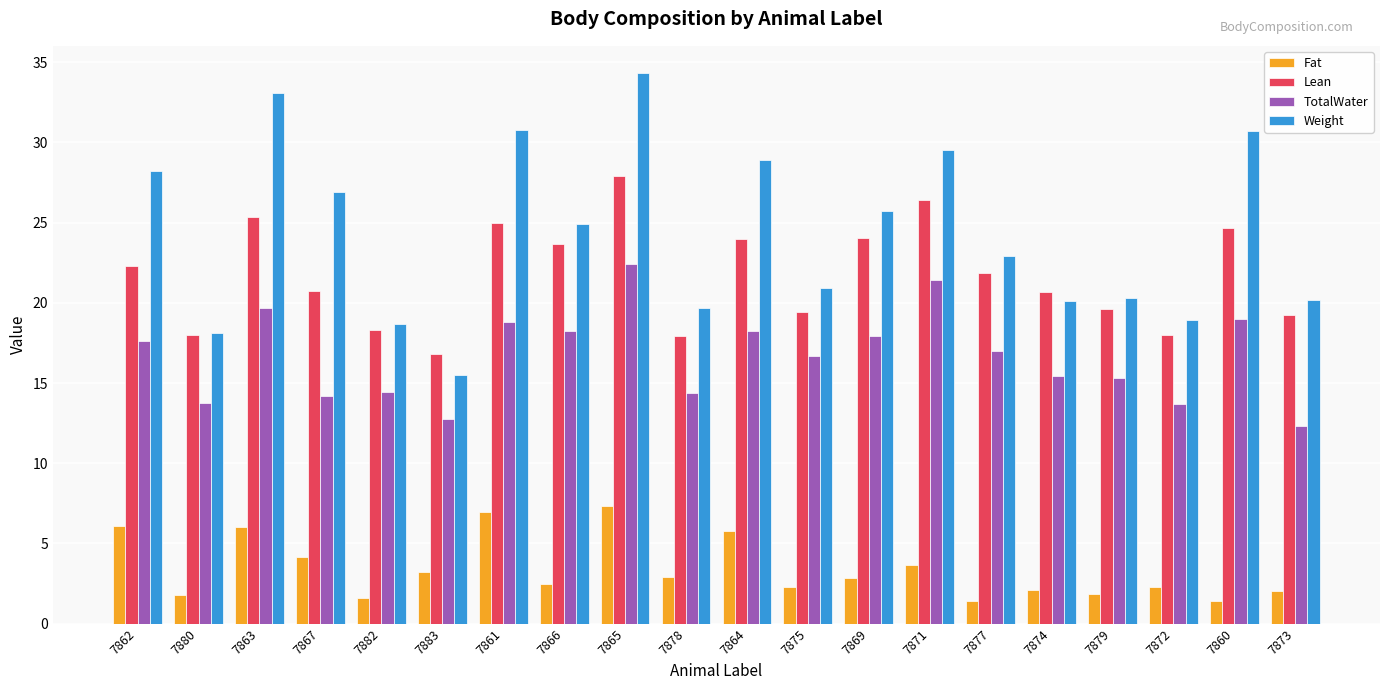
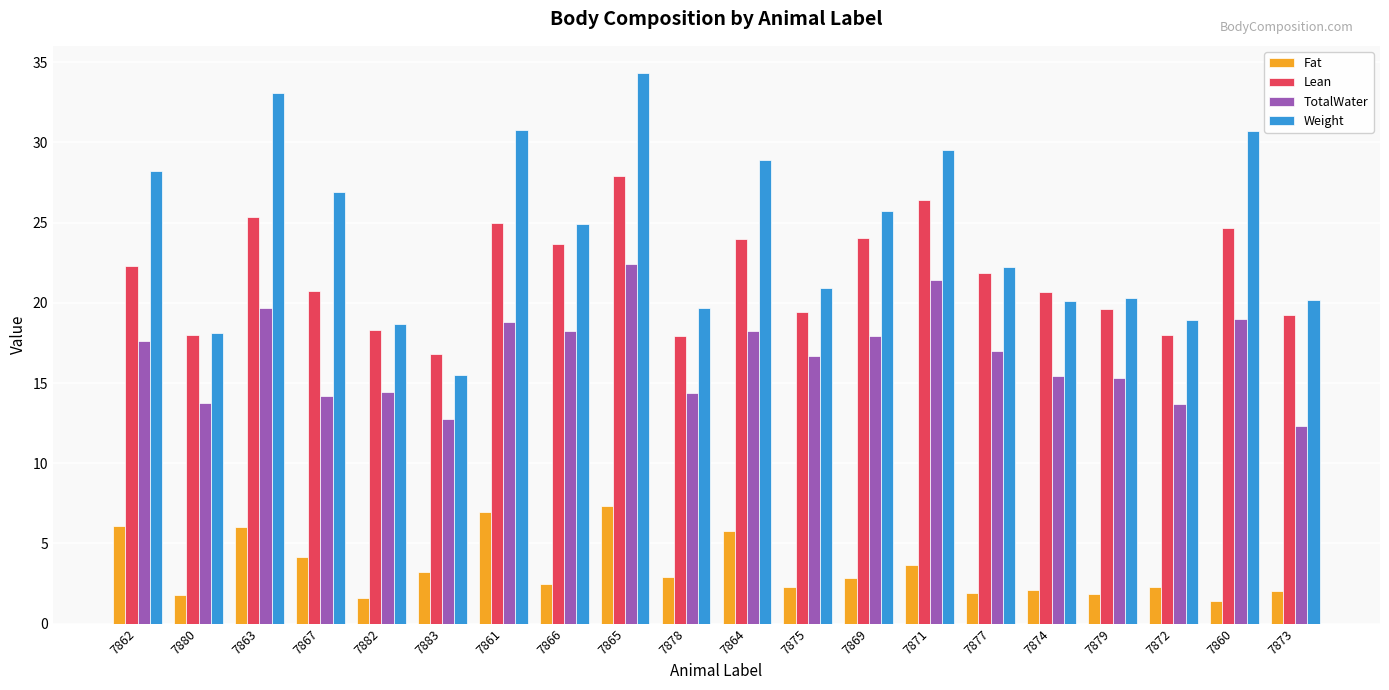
  {
    "Fat": {
      "7862": 6.1,
      "7880": 1.8,
      "7863": 6.0,
      "7867": 4.2,
      "7882": 1.6,
      "7883": 3.2,
      "7861": 6.9,
      "7866": 2.5,
      "7865": 7.4,
      "7878": 2.9,
      "7864": 5.8,
      "7875": 2.3,
      "7869": 2.8,
      "7871": 3.6,
-     "7877": 1.4,
+     "7877": 1.9,
      "7874": 2.1,
      "7879": 1.9,
      "7872": 2.3,
      "7860": 1.4,
      "7873": 2.1
    },
    "Lean": {
      "7862": 22.3,
      "7880": 18.0,
      "7863": 25.3,
      "7867": 20.8,
      "7882": 18.3,
      "7883": 16.8,
      "7861": 25.0,
      "7866": 23.7,
      "7865": 27.9,
      "7878": 17.9,
      "7864": 24.0,
      "7875": 19.4,
      "7869": 24.1,
      "7871": 26.4,
      "7877": 21.9,
      "7874": 20.7,
      "7879": 19.6,
      "7872": 18.0,
      "7860": 24.7,
      "7873": 19.3
    },
    "TotalWater": {
      "7862": 17.6,
      "7880": 13.8,
      "7863": 19.7,
      "7867": 14.2,
      "7882": 14.4,
      "7883": 12.8,
      "7861": 18.8,
      "7866": 18.3,
      "7865": 22.4,
      "7878": 14.4,
      "7864": 18.3,
      "7875": 16.7,
      "7869": 17.9,
      "7871": 21.4,
      "7877": 17.0,
      "7874": 15.4,
      "7879": 15.3,
      "7872": 13.7,
      "7860": 19.0,
      "7873": 12.3
    },
    "Weight": {
      "7862": 28.2,
      "7880": 18.1,
      "7863": 33.1,
      "7867": 26.9,
      "7882": 18.7,
      "7883": 15.5,
      "7861": 30.8,
      "7866": 24.9,
      "7865": 34.3,
      "7878": 19.7,
      "7864": 28.9,
      "7875": 20.9,
      "7869": 25.7,
      "7871": 29.5,
-     "7877": 22.9,
+     "7877": 22.2,
      "7874": 20.1,
      "7879": 20.3,
      "7872": 18.9,
      "7860": 30.7,
      "7873": 20.2
    }
  }
